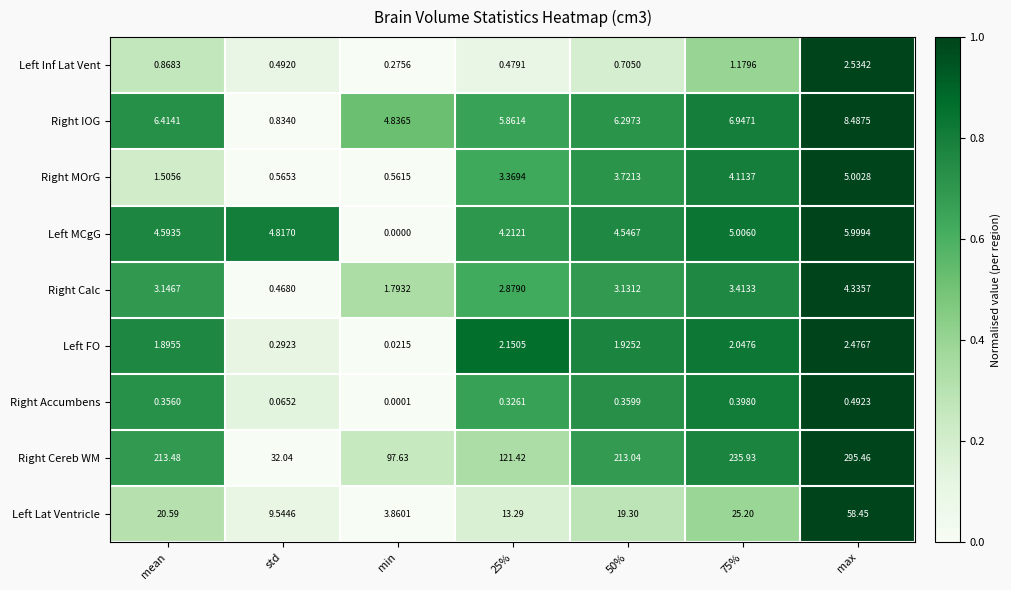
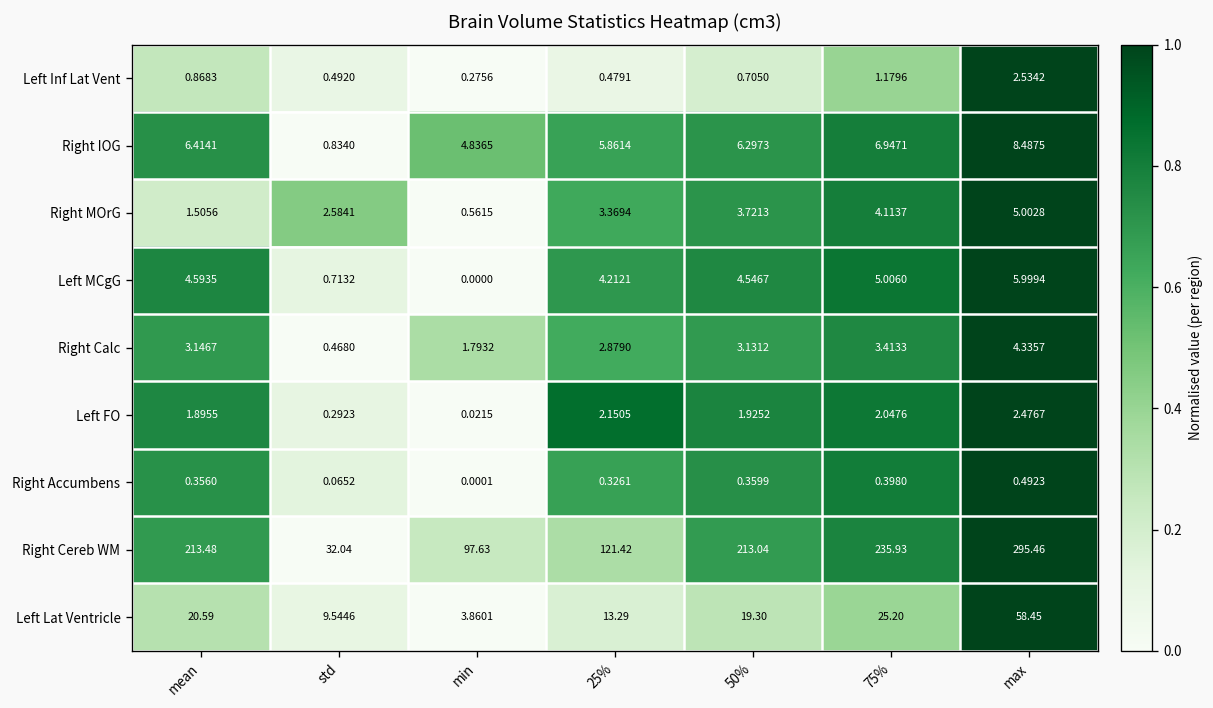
  {
    "Left Inf Lat Vent": {
      "mean": 0.8683,
      "std": 0.4920,
      "min": 0.2756,
      "25%": 0.4791,
      "50%": 0.7050,
      "75%": 1.1796,
      "max": 2.5342
    },
    "Right IOG": {
      "mean": 6.4141,
      "std": 0.8340,
      "min": 4.8365,
      "25%": 5.8614,
      "50%": 6.2973,
      "75%": 6.9471,
      "max": 8.4875
    },
    "Right MOrG": {
      "mean": 1.5056,
-     "std": 0.5653,
+     "std": 2.5841,
      "min": 0.5615,
      "25%": 3.3694,
      "50%": 3.7213,
      "75%": 4.1137,
      "max": 5.0028
    },
    "Left MCgG": {
      "mean": 4.5935,
-     "std": 4.8170,
+     "std": 0.7132,
      "min": 0.0000,
      "25%": 4.2121,
      "50%": 4.5467,
      "75%": 5.0060,
      "max": 5.9994
    },
    "Right Calc": {
      "mean": 3.1467,
      "std": 0.4680,
      "min": 1.7932,
      "25%": 2.8790,
      "50%": 3.1312,
      "75%": 3.4133,
      "max": 4.3357
    },
    "Left FO": {
      "mean": 1.8955,
      "std": 0.2923,
      "min": 0.0215,
      "25%": 2.1505,
      "50%": 1.9252,
      "75%": 2.0476,
      "max": 2.4767
    },
    "Right Accumbens": {
      "mean": 0.3560,
      "std": 0.0652,
      "min": 0.0001,
      "25%": 0.3261,
      "50%": 0.3599,
      "75%": 0.3980,
      "max": 0.4923
    },
    "Right Cereb WM": {
      "mean": 213.48,
      "std": 32.04,
      "min": 97.63,
      "25%": 121.42,
      "50%": 213.04,
      "75%": 235.93,
      "max": 295.46
    },
    "Left Lat Ventricle": {
      "mean": 20.59,
      "std": 9.5446,
      "min": 3.8601,
      "25%": 13.29,
      "50%": 19.30,
      "75%": 25.20,
      "max": 58.45
    }
  }
